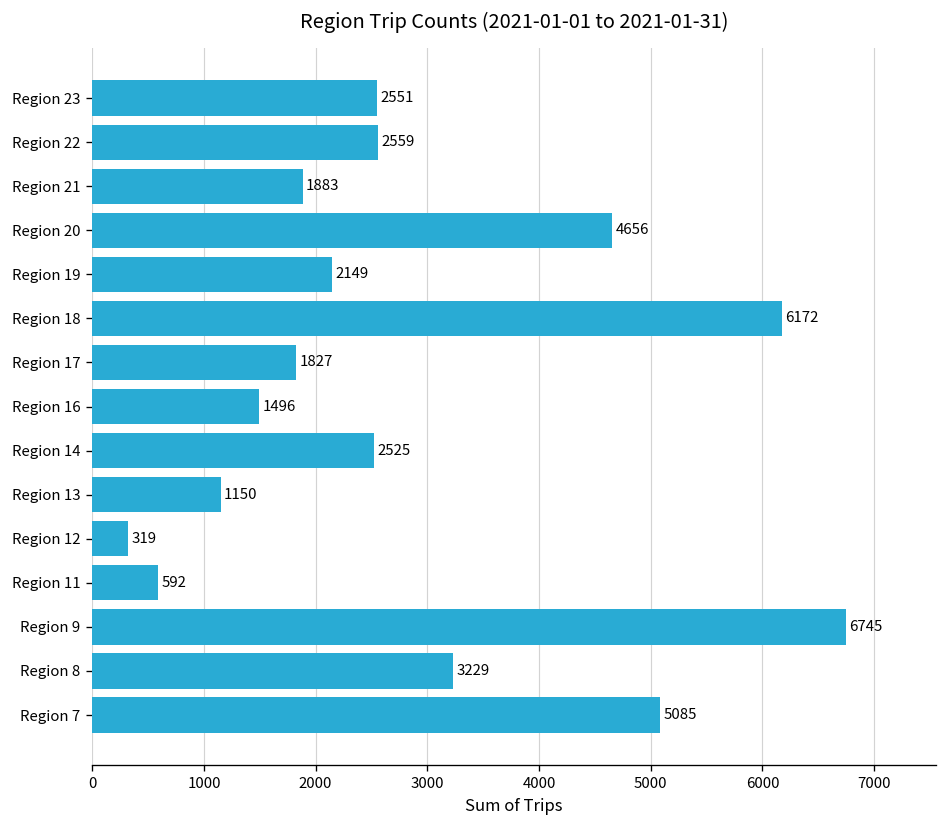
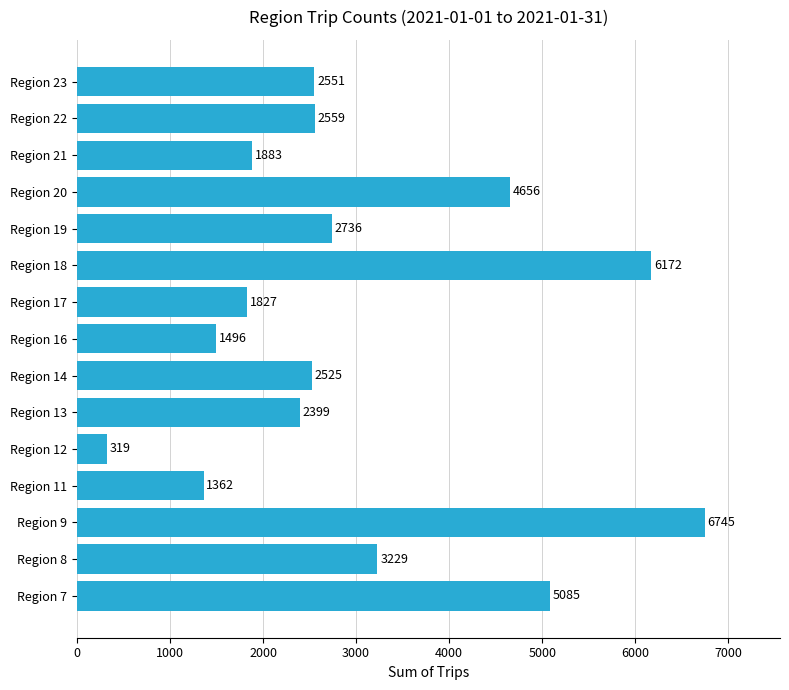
  {
    "Region 23": 2551,
    "Region 22": 2559,
    "Region 21": 1883,
    "Region 20": 4656,
-   "Region 19": 2149,
+   "Region 19": 2736,
    "Region 18": 6172,
    "Region 17": 1827,
    "Region 16": 1496,
    "Region 14": 2525,
-   "Region 13": 1150,
+   "Region 13": 2399,
    "Region 12": 319,
-   "Region 11": 592,
+   "Region 11": 1362,
    "Region 9": 6745,
    "Region 8": 3229,
    "Region 7": 5085
  }
